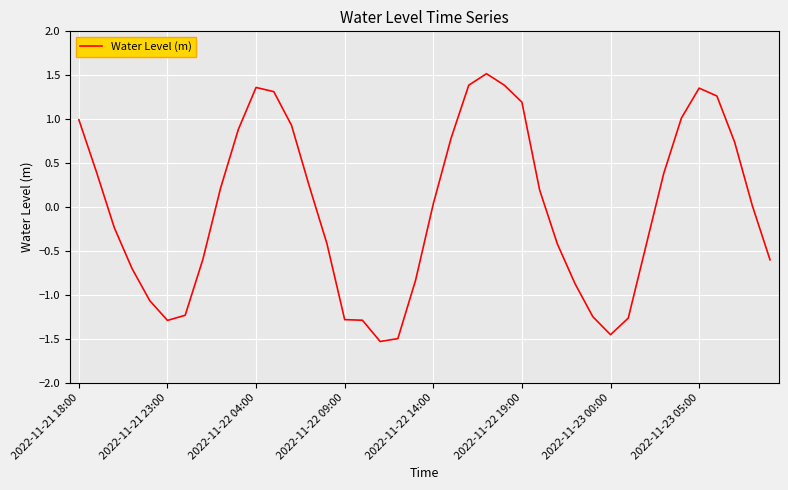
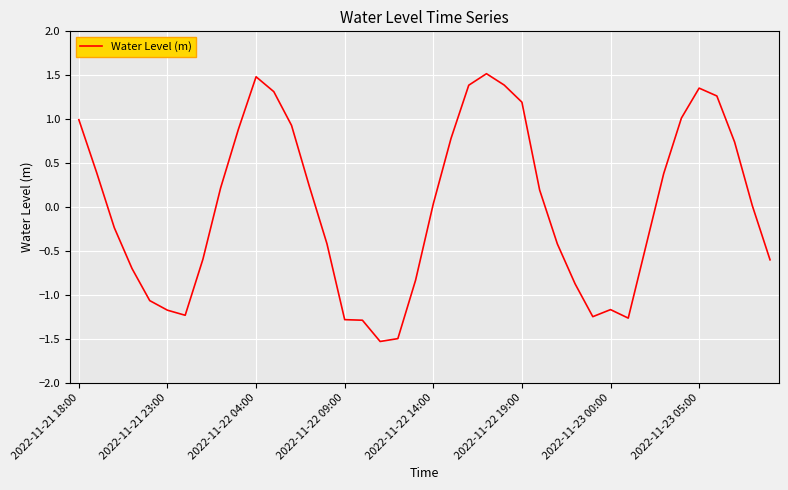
  {
    "2022-11-21 18:00": 1.0,
-   "2022-11-21 23:00": -1.3,
-   "2022-11-22 04:00": 1.4,
+   "2022-11-21 23:00": -1.2,
+   "2022-11-22 04:00": 1.5,
    "2022-11-22 09:00": -1.3,
    "2022-11-22 14:00": 0.0,
    "2022-11-22 19:00": 1.2,
-   "2022-11-23 00:00": -1.5,
+   "2022-11-23 00:00": -1.2,
    "2022-11-23 05:00": 1.4
  }
